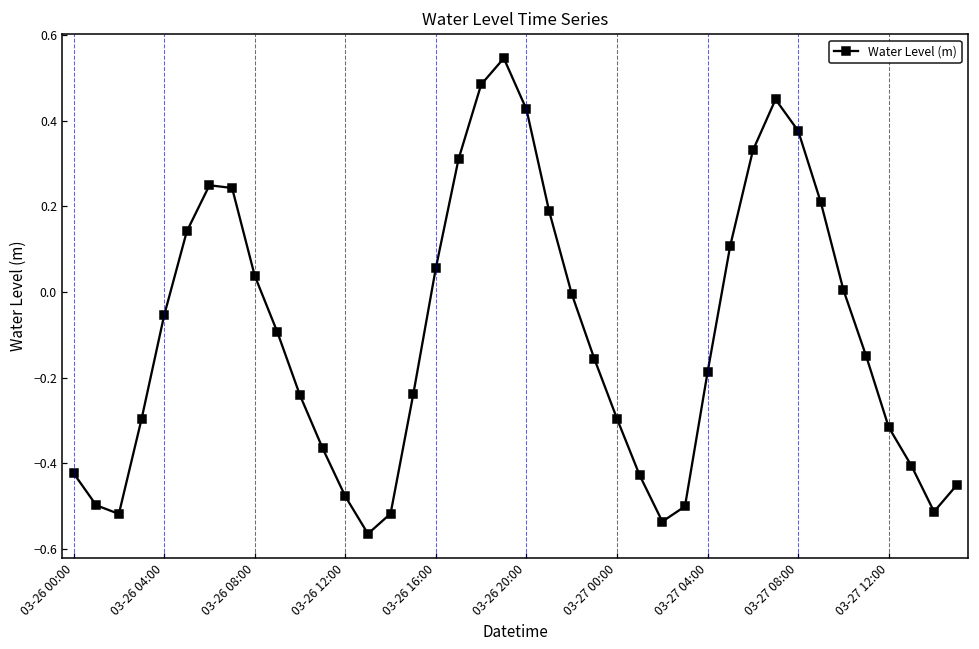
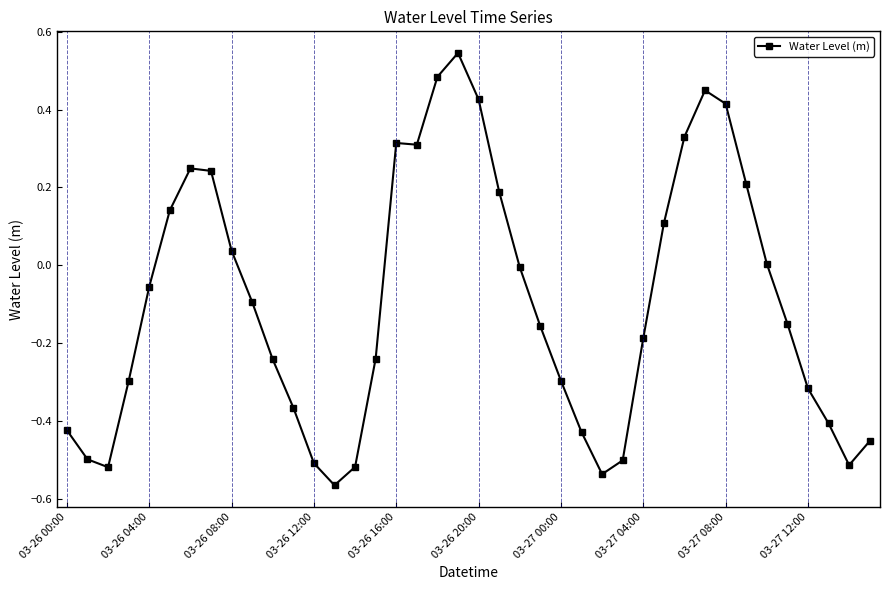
  {
    "03-26 00:00": -0.42,
    "03-26 04:00": -0.05,
    "03-26 08:00": 0.04,
-   "03-26 12:00": -0.48,
-   "03-26 16:00": 0.06,
+   "03-26 12:00": -0.51,
+   "03-26 16:00": 0.31,
    "03-26 20:00": 0.43,
    "03-27 00:00": -0.30,
    "03-27 04:00": -0.19,
-   "03-27 08:00": 0.38,
+   "03-27 08:00": 0.42,
    "03-27 12:00": -0.32
  }
